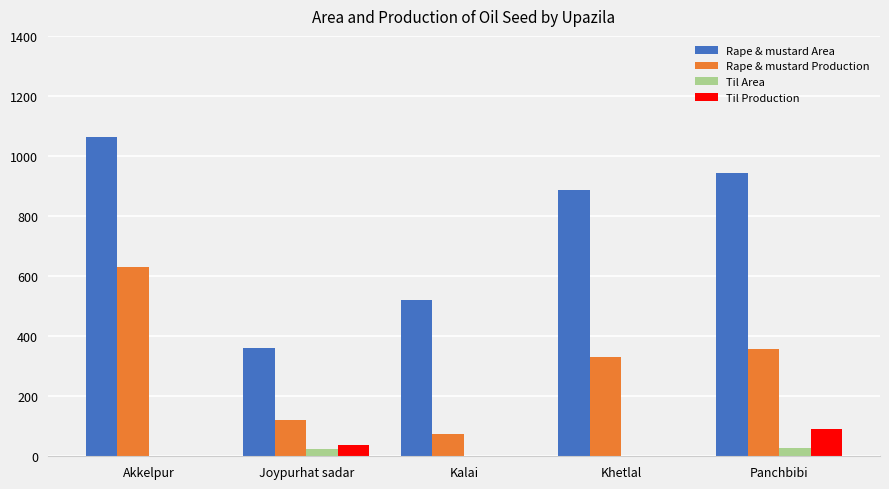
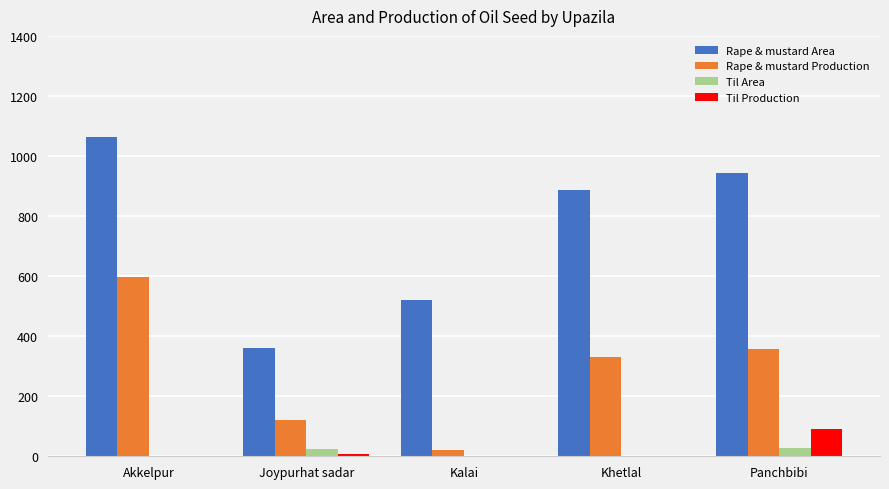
  {
    "Rape & mustard Area": {
      "Akkelpur": 1060,
      "Joypurhat sadar": 360,
      "Kalai": 520,
      "Khetlal": 890,
      "Panchbibi": 940
    },
    "Rape & mustard Production": {
-     "Akkelpur": 630,
+     "Akkelpur": 600,
      "Joypurhat sadar": 120,
-     "Kalai": 70,
+     "Kalai": 20,
      "Khetlal": 330,
      "Panchbibi": 360
    },
    "Til Area": {
      "Akkelpur": 0,
      "Joypurhat sadar": 30,
      "Kalai": 0,
      "Khetlal": 0,
      "Panchbibi": 30
    },
    "Til Production": {
      "Akkelpur": 0,
-     "Joypurhat sadar": 40,
+     "Joypurhat sadar": 10,
      "Kalai": 0,
      "Khetlal": 0,
      "Panchbibi": 90
    }
  }
